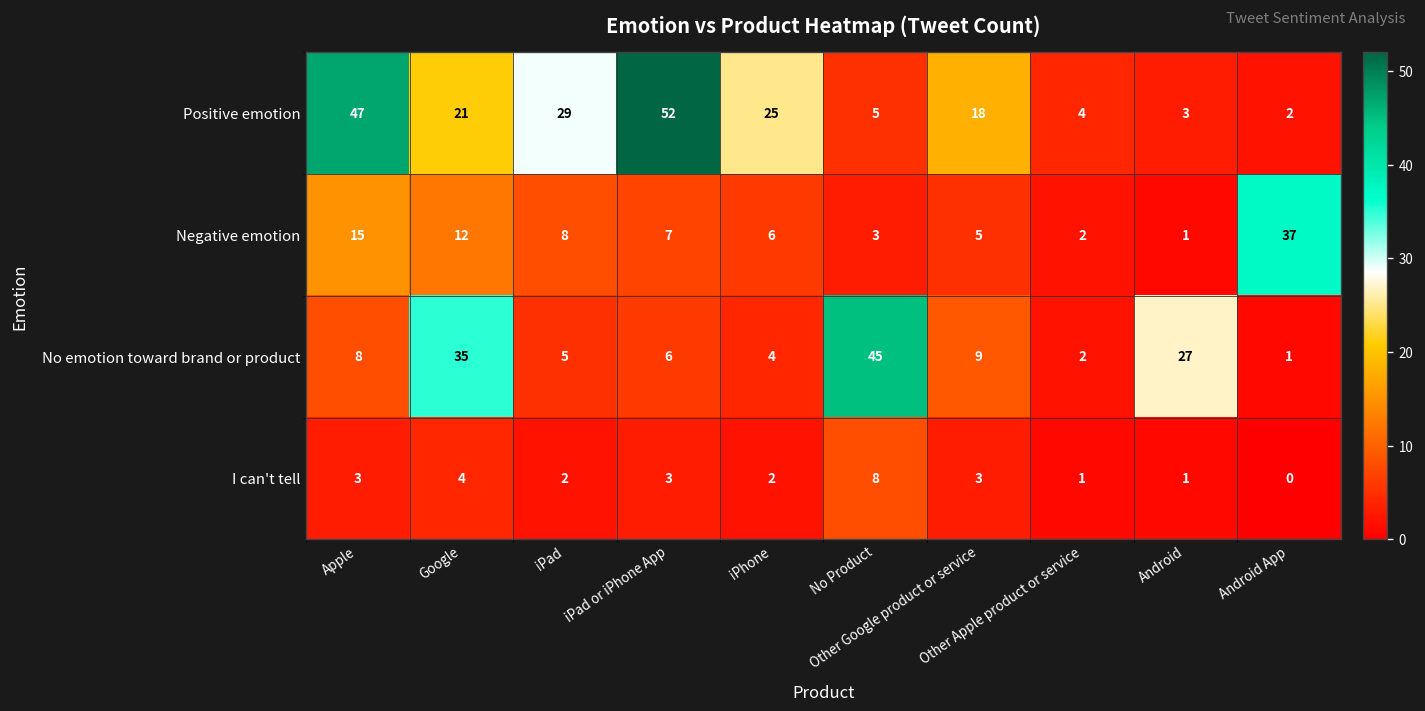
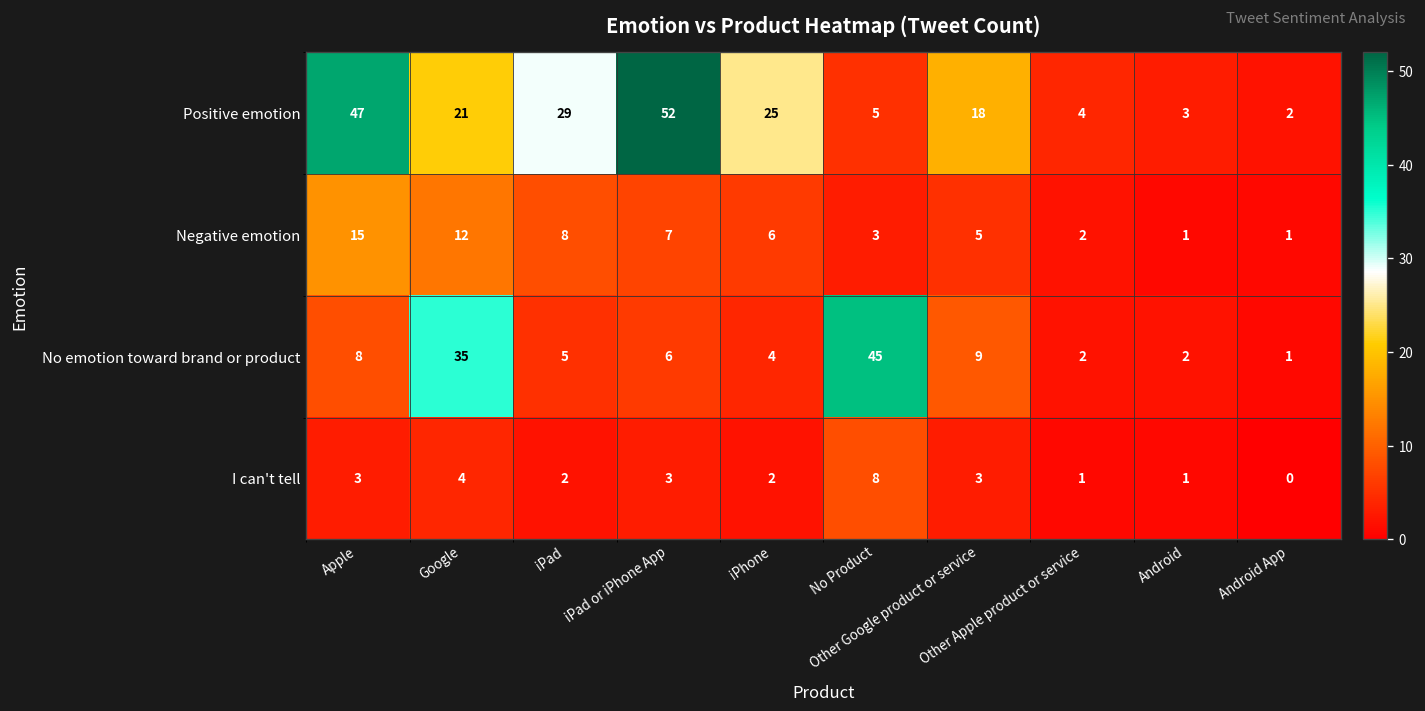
  {
    "Positive emotion": {
      "Apple": 47,
      "Google": 21,
      "iPad": 29,
      "iPad or iPhone App": 52,
      "iPhone": 25,
      "No Product": 5,
      "Other Google product or service": 18,
      "Other Apple product or service": 4,
      "Android": 3,
      "Android App": 2
    },
    "Negative emotion": {
      "Apple": 15,
      "Google": 12,
      "iPad": 8,
      "iPad or iPhone App": 7,
      "iPhone": 6,
      "No Product": 3,
      "Other Google product or service": 5,
      "Other Apple product or service": 2,
      "Android": 1,
-     "Android App": 37
+     "Android App": 1
    },
    "No emotion toward brand or product": {
      "Apple": 8,
      "Google": 35,
      "iPad": 5,
      "iPad or iPhone App": 6,
      "iPhone": 4,
      "No Product": 45,
      "Other Google product or service": 9,
      "Other Apple product or service": 2,
-     "Android": 27,
+     "Android": 2,
      "Android App": 1
    },
    "I can't tell": {
      "Apple": 3,
      "Google": 4,
      "iPad": 2,
      "iPad or iPhone App": 3,
      "iPhone": 2,
      "No Product": 8,
      "Other Google product or service": 3,
      "Other Apple product or service": 1,
      "Android": 1,
      "Android App": 0
    }
  }
